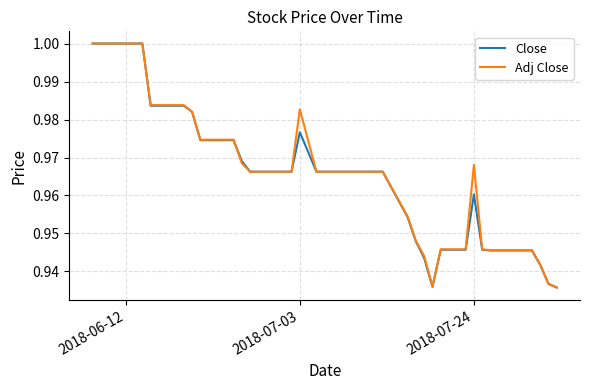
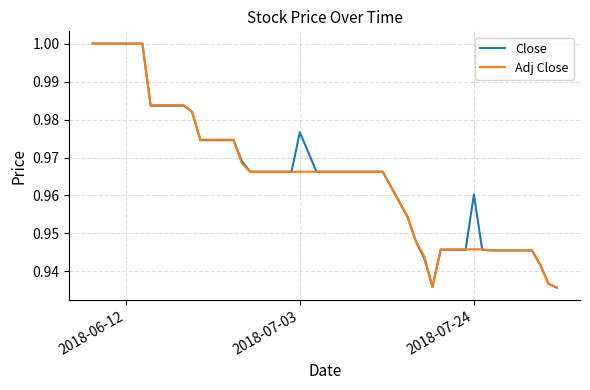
  {
    "Close": {
      "2018-07-03": 0.977,
      "2018-07-24": 0.960
    },
    "Adj Close": {
-     "2018-07-03": 0.983,
-     "2018-07-24": 0.968
+     "2018-07-03": 0.966,
+     "2018-07-24": 0.946
    }
  }
